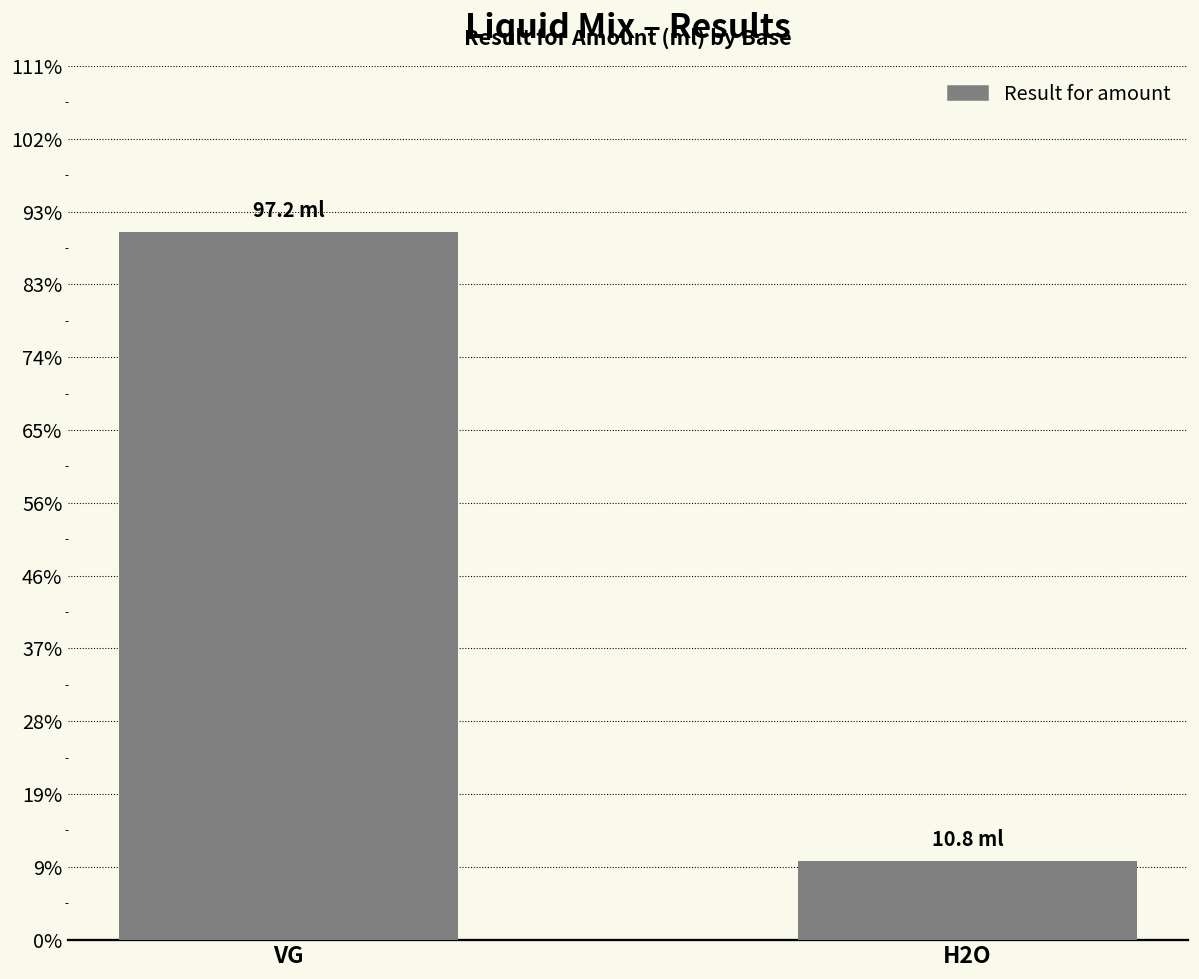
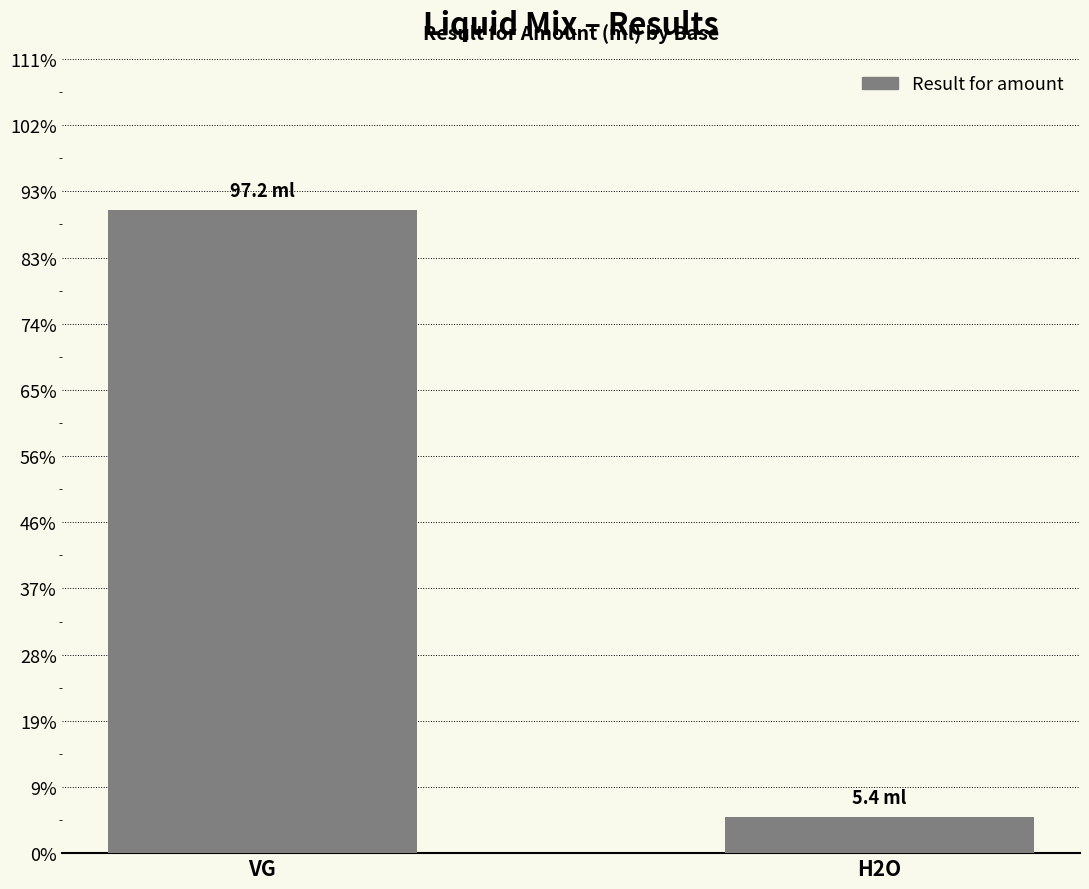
  {
    "VG": 97.2,
-   "H2O": 10.8
+   "H2O": 5.4
  }
